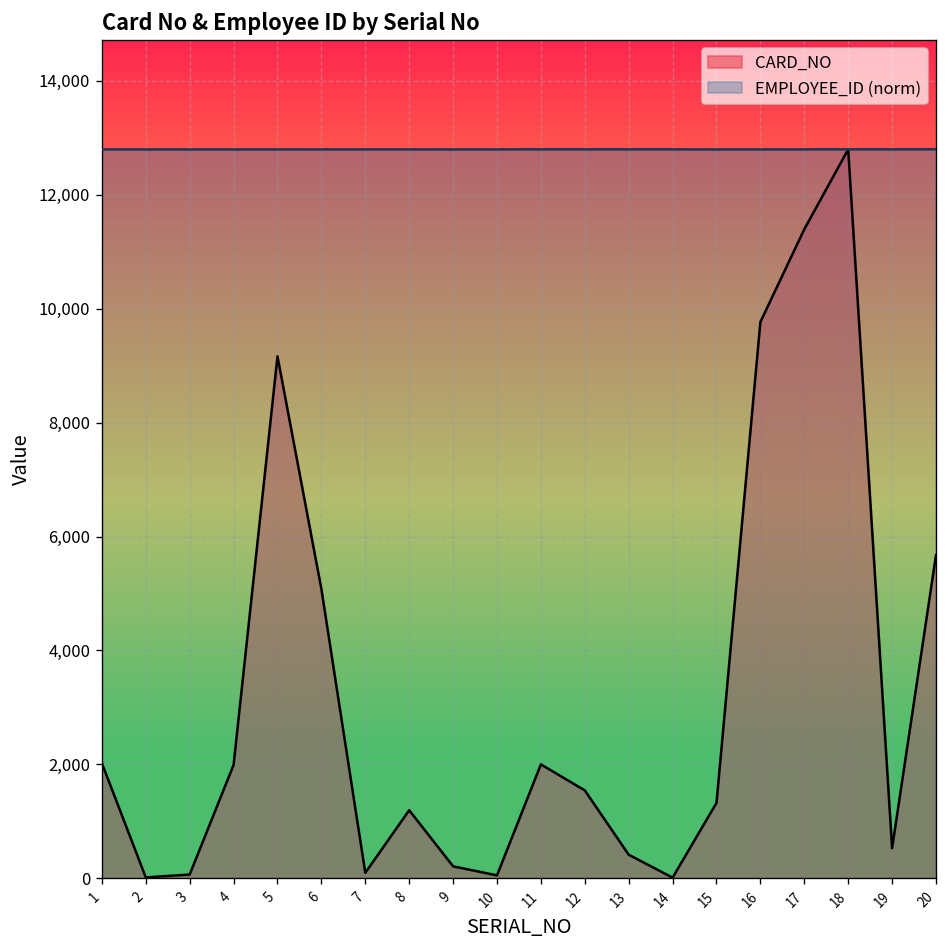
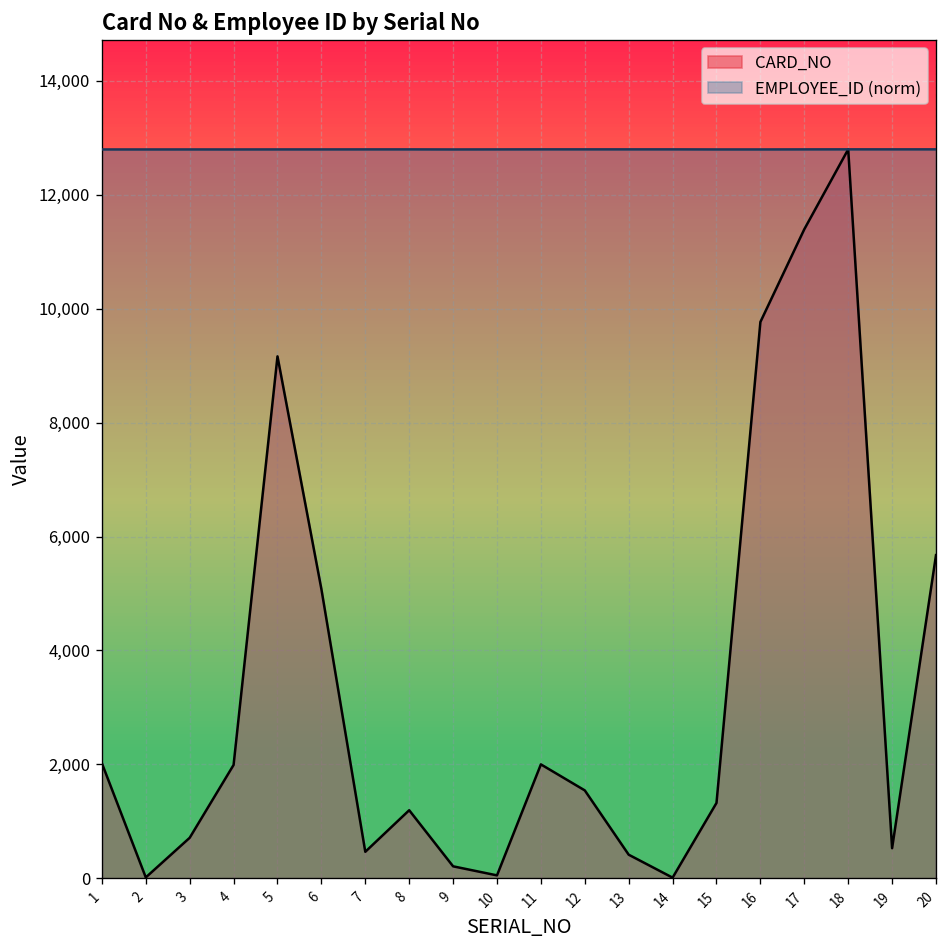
  {
    "CARD_NO": {
      "1": "2,000",
      "2": "0",
-     "3": "100",
+     "3": "700",
      "4": "2,000",
      "5": "9,200",
      "6": "5,100",
-     "7": "100",
+     "7": "500",
      "8": "1,200",
      "9": "200",
      "10": "100",
      "11": "2,000",
      "12": "1,500",
      "13": "400",
      "14": "0",
      "15": "1,300",
      "16": "9,800",
      "17": "11,400",
      "19": "500",
      "20": "5,700"
    },
    "EMPLOYEE_ID (norm)": {
      "1": "12,800",
      "2": "12,800",
      "3": "12,800",
      "4": "12,800",
      "5": "12,800",
      "6": "12,800",
      "7": "12,800",
      "8": "12,800",
      "9": "12,800",
      "10": "12,800",
      "11": "12,800",
      "12": "12,800",
      "13": "12,800",
      "14": "12,800",
      "15": "12,800",
      "16": "12,800",
      "17": "12,800",
      "19": "12,800",
      "20": "12,800"
    }
  }
